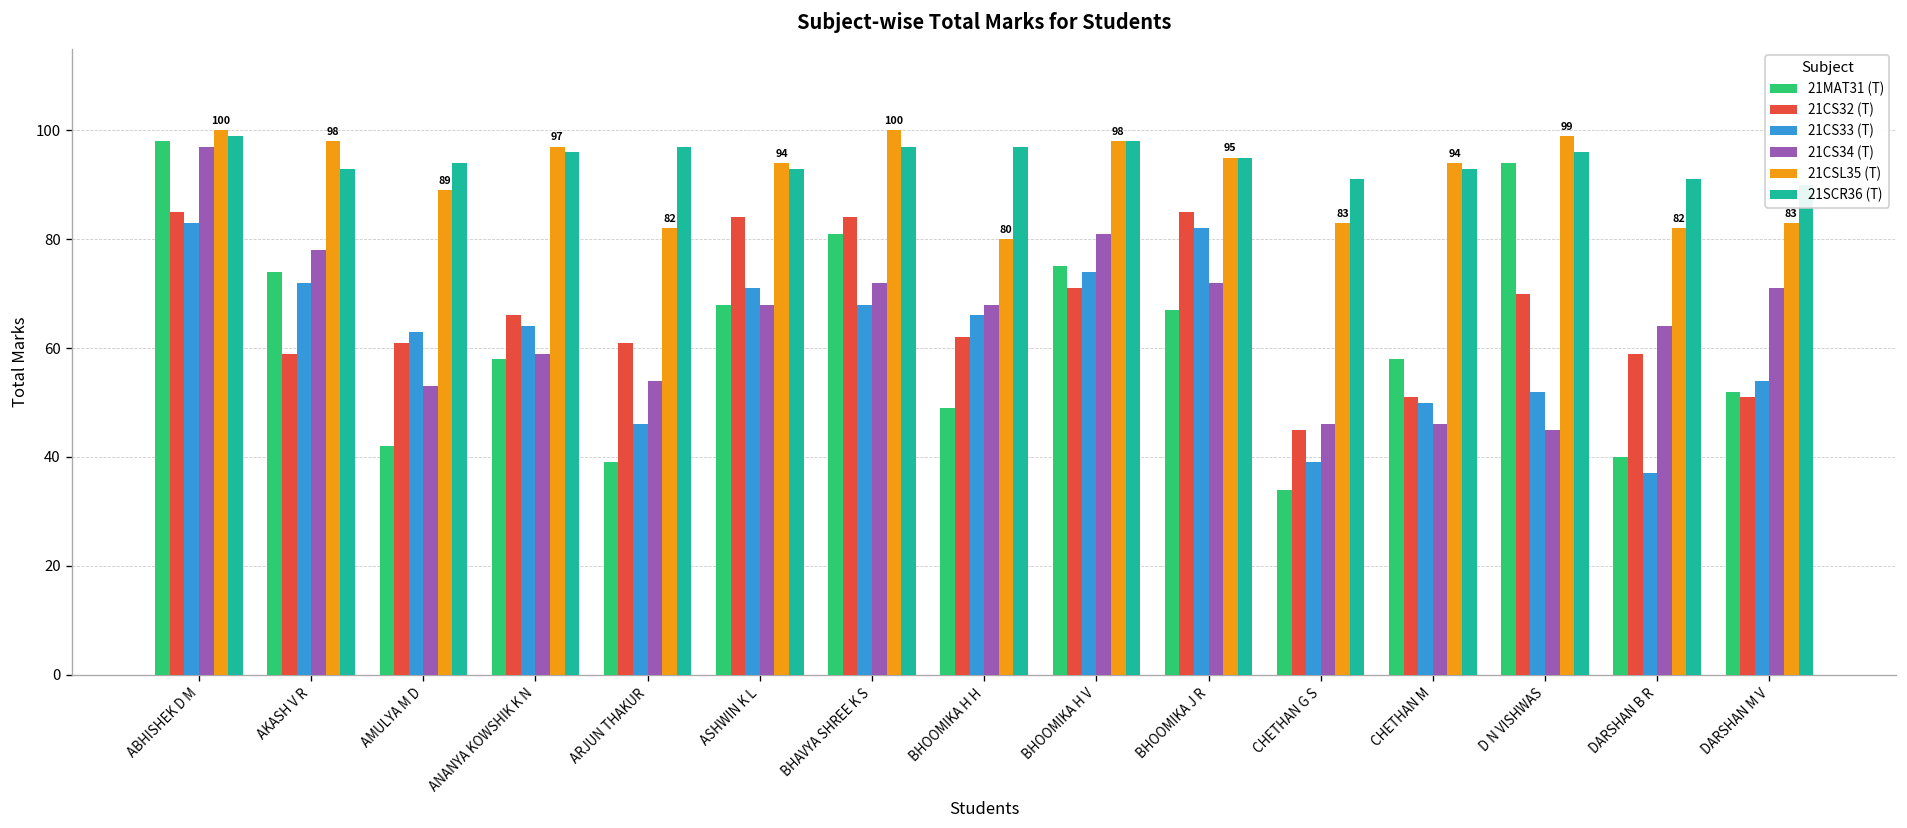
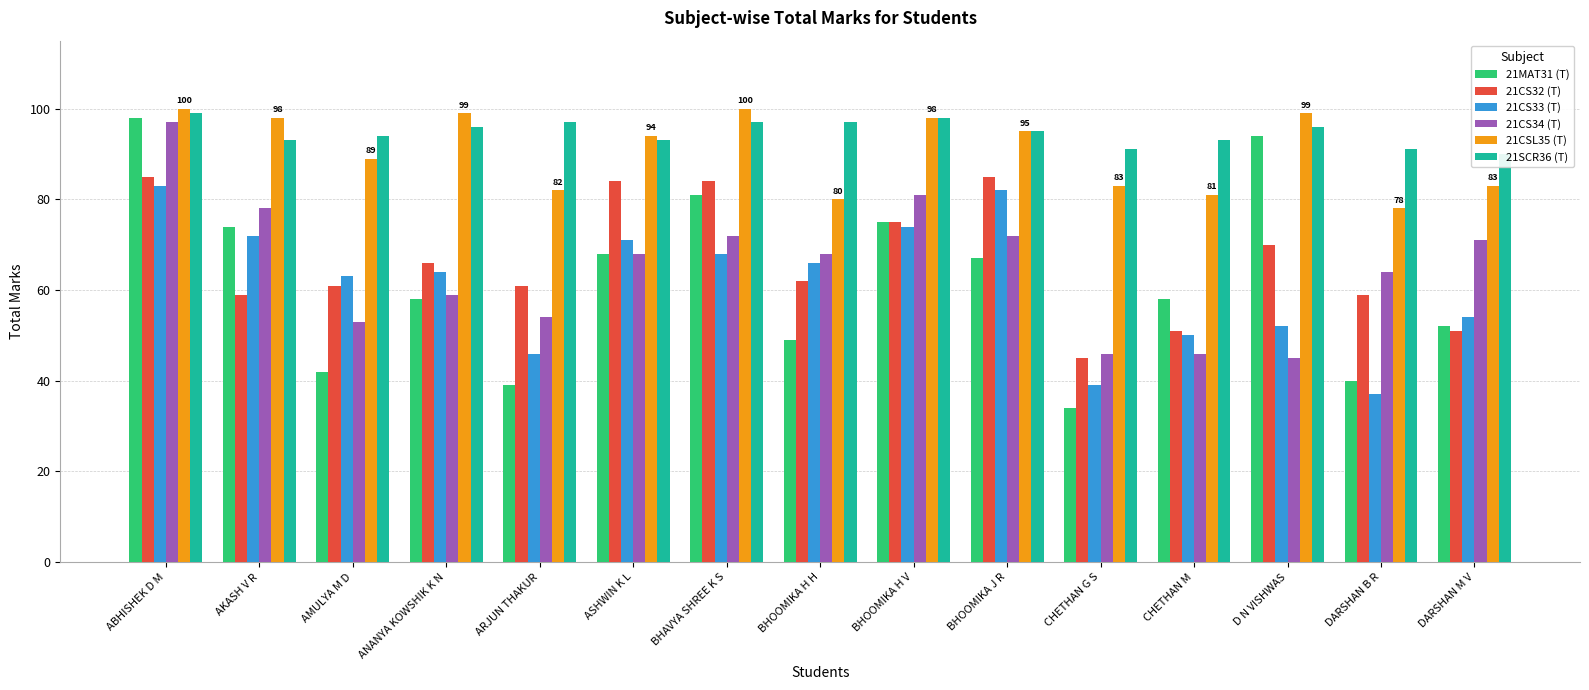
  {
    "21CS32 (T)": {
      "ABHISHEK D M": 85,
      "AKASH V R": 59,
      "AMULYA M D": 61,
      "ANANYA KOWSHIK K N": 66,
      "ARJUN THAKUR": 61,
      "ASHWIN K L": 84,
      "BHAVYA SHREE K S": 84,
      "BHOOMIKA H H": 62,
-     "BHOOMIKA H V": 71,
+     "BHOOMIKA H V": 75,
      "BHOOMIKA J R": 85,
      "CHETHAN G S": 45,
      "CHETHAN M": 51,
      "D N VISHWAS": 70,
      "DARSHAN B R": 59,
      "DARSHAN M V": 51
    },
    "21CS33 (T)": {
      "ABHISHEK D M": 83,
      "AKASH V R": 72,
      "AMULYA M D": 63,
      "ANANYA KOWSHIK K N": 64,
      "ARJUN THAKUR": 46,
      "ASHWIN K L": 71,
      "BHAVYA SHREE K S": 68,
      "BHOOMIKA H H": 66,
      "BHOOMIKA H V": 74,
      "BHOOMIKA J R": 82,
      "CHETHAN G S": 39,
      "CHETHAN M": 50,
      "D N VISHWAS": 52,
      "DARSHAN B R": 37,
      "DARSHAN M V": 54
    },
    "21CS34 (T)": {
      "ABHISHEK D M": 97,
      "AKASH V R": 78,
      "AMULYA M D": 53,
      "ANANYA KOWSHIK K N": 59,
      "ARJUN THAKUR": 54,
      "ASHWIN K L": 68,
      "BHAVYA SHREE K S": 72,
      "BHOOMIKA H H": 68,
      "BHOOMIKA H V": 81,
      "BHOOMIKA J R": 72,
      "CHETHAN G S": 46,
      "CHETHAN M": 46,
      "D N VISHWAS": 45,
      "DARSHAN B R": 64,
      "DARSHAN M V": 71
    },
    "21CSL35 (T)": {
      "ABHISHEK D M": 100,
      "AKASH V R": 98,
      "AMULYA M D": 89,
-     "ANANYA KOWSHIK K N": 97,
+     "ANANYA KOWSHIK K N": 99,
      "ARJUN THAKUR": 82,
      "ASHWIN K L": 94,
      "BHAVYA SHREE K S": 100,
      "BHOOMIKA H H": 80,
      "BHOOMIKA H V": 98,
      "BHOOMIKA J R": 95,
      "CHETHAN G S": 83,
-     "CHETHAN M": 94,
+     "CHETHAN M": 81,
      "D N VISHWAS": 99,
-     "DARSHAN B R": 82,
+     "DARSHAN B R": 78,
      "DARSHAN M V": 83
    }
  }
